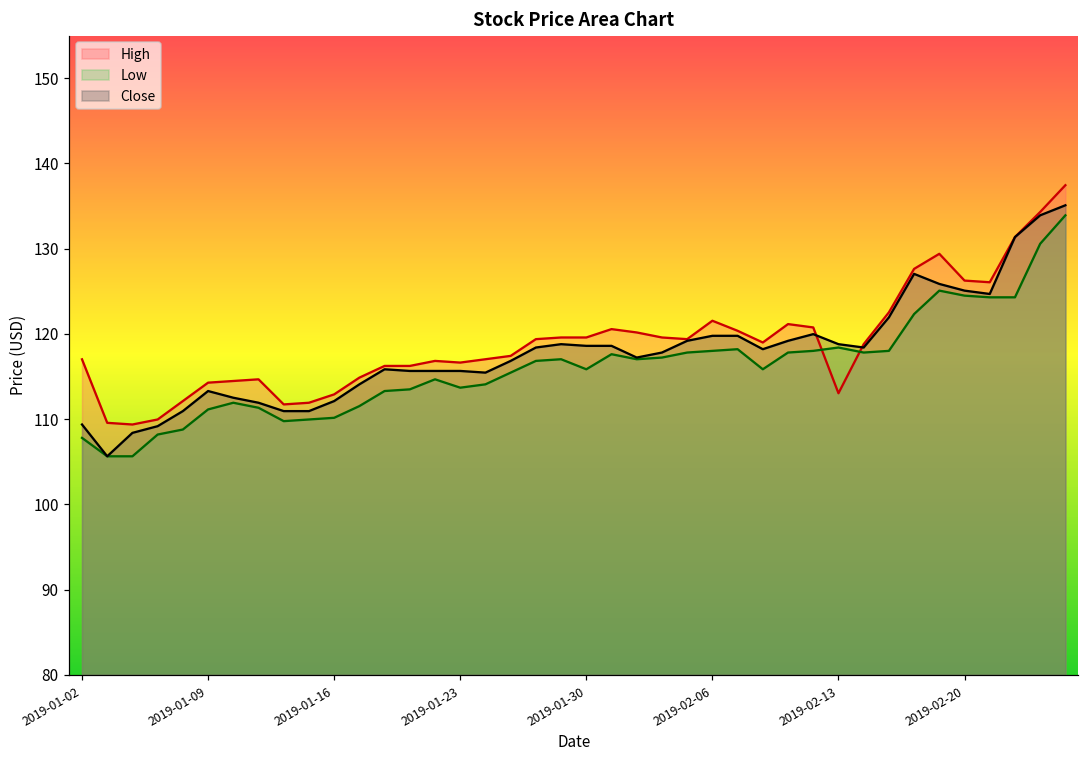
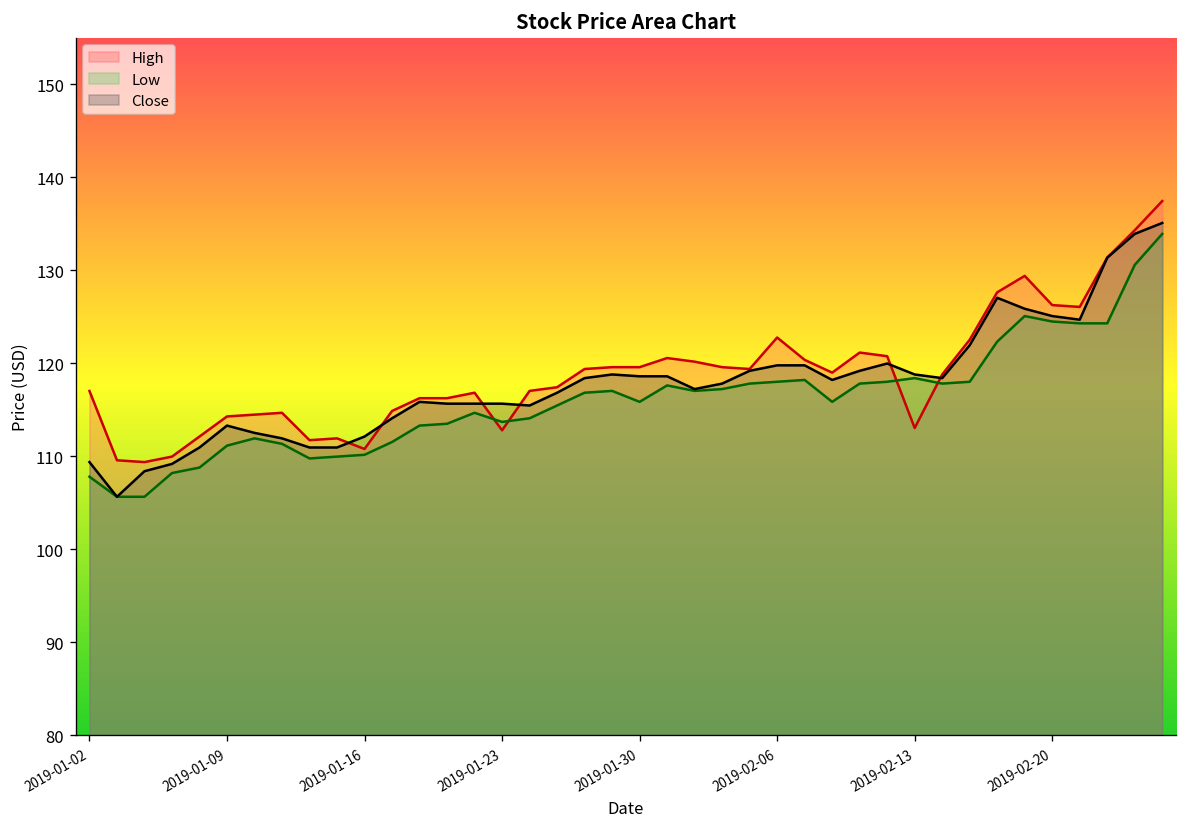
  {
    "High": {
      "2019-01-02": 117,
      "2019-01-09": 114,
-     "2019-01-16": 113,
-     "2019-01-23": 117,
+     "2019-01-16": 111,
+     "2019-01-23": 113,
      "2019-01-30": 120,
-     "2019-02-06": 122,
+     "2019-02-06": 123,
      "2019-02-13": 113,
      "2019-02-20": 126
    }
  }
